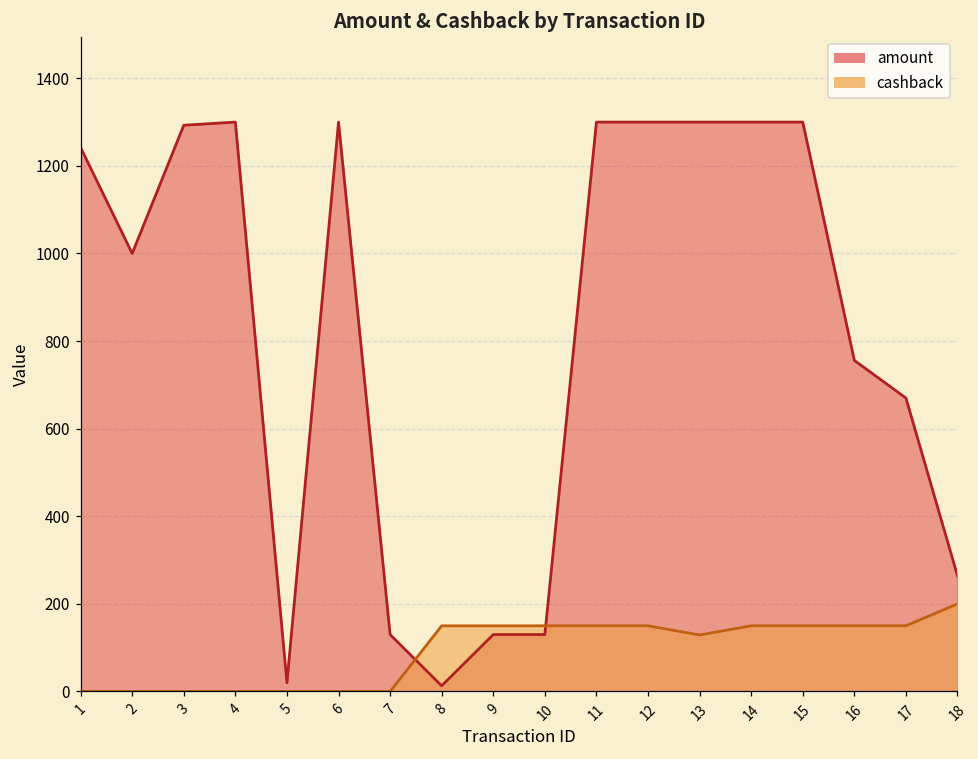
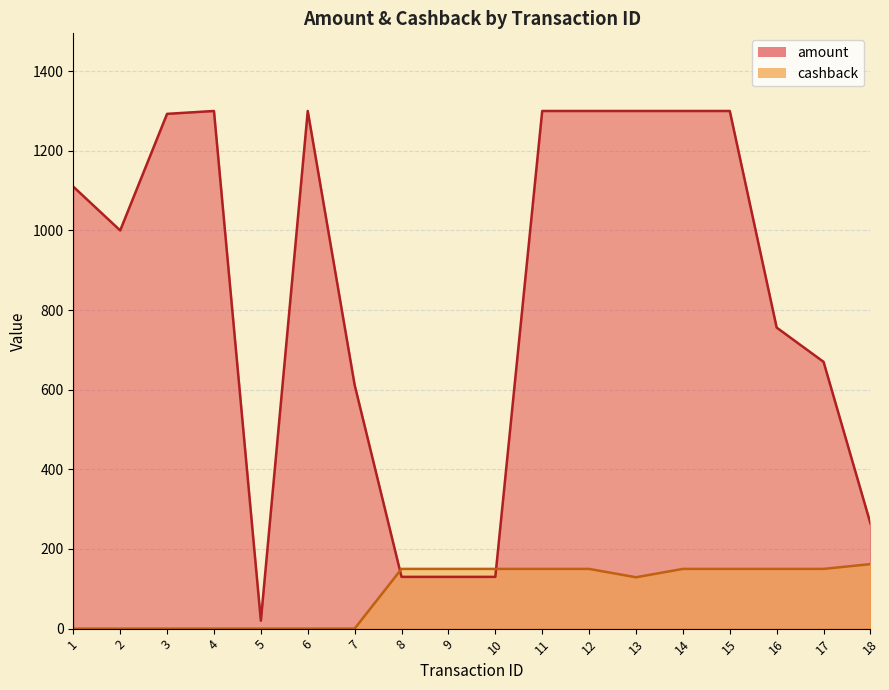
  {
    "amount": {
-     "1": 1240,
+     "1": 1110,
      "2": 1000,
      "3": 1290,
      "4": 1300,
      "5": 20,
      "6": 1300,
-     "7": 130,
-     "8": 10,
+     "7": 610,
+     "8": 130,
      "9": 130,
      "10": 130,
      "11": 1300,
      "12": 1300,
      "13": 1300,
      "14": 1300,
      "15": 1300,
      "16": 760,
      "17": 670,
      "18": 260
    },
    "cashback": {
      "1": 0,
      "2": 0,
      "3": 0,
      "4": 0,
      "5": 0,
      "6": 0,
      "7": 0,
      "8": 150,
      "9": 150,
      "10": 150,
      "11": 150,
      "12": 150,
      "13": 130,
      "14": 150,
      "15": 150,
      "16": 150,
      "17": 150,
-     "18": 200
+     "18": 160
    }
  }
